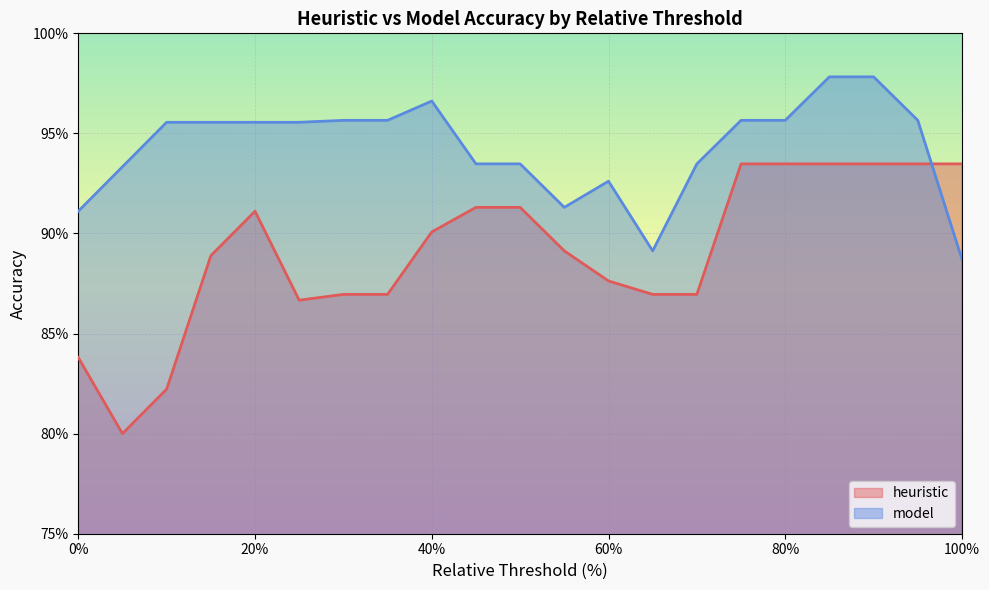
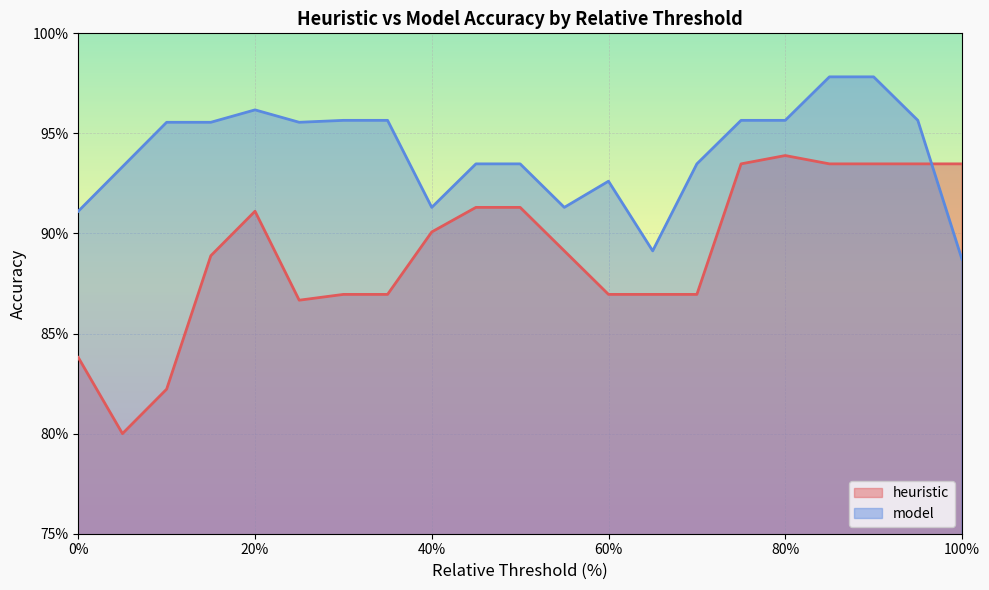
  {
    "heuristic": {
      "0%": "83.8%",
      "20%": "91.1%",
      "40%": "90.1%",
-     "60%": "87.6%",
-     "80%": "93.5%",
+     "60%": "87.0%",
+     "80%": "93.9%",
      "100%": "93.5%"
    },
    "model": {
      "0%": "91.1%",
-     "20%": "95.6%",
-     "40%": "96.6%",
+     "20%": "96.2%",
+     "40%": "91.3%",
      "60%": "92.6%",
      "80%": "95.7%",
      "100%": "88.7%"
    }
  }
